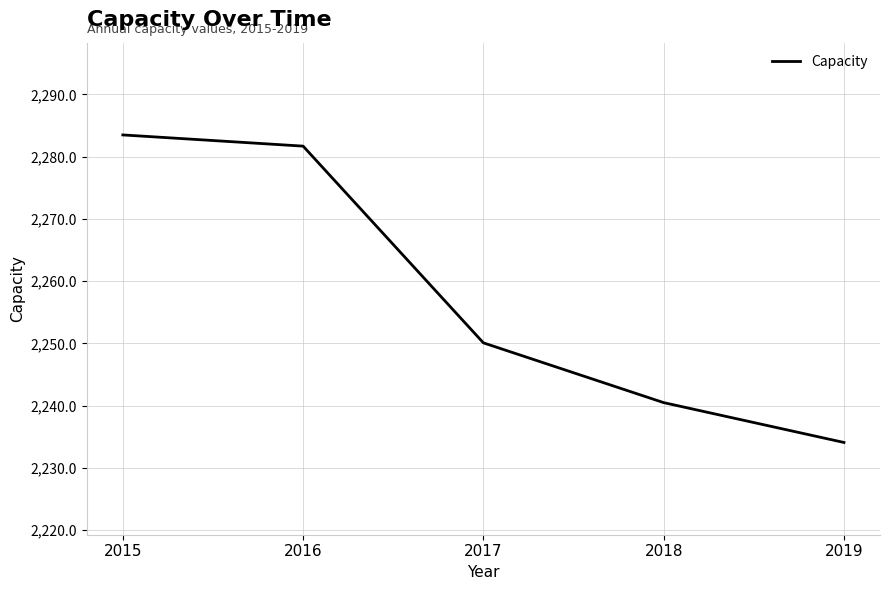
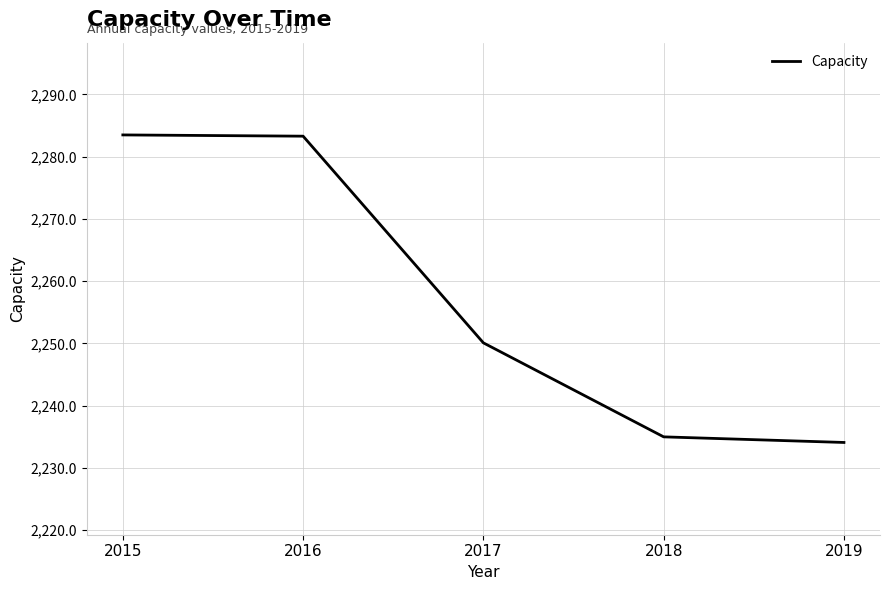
  {
    "2015": "2,284",
-   "2016": "2,282",
+   "2016": "2,283",
    "2017": "2,250",
-   "2018": "2,241",
+   "2018": "2,235",
    "2019": "2,234"
  }
